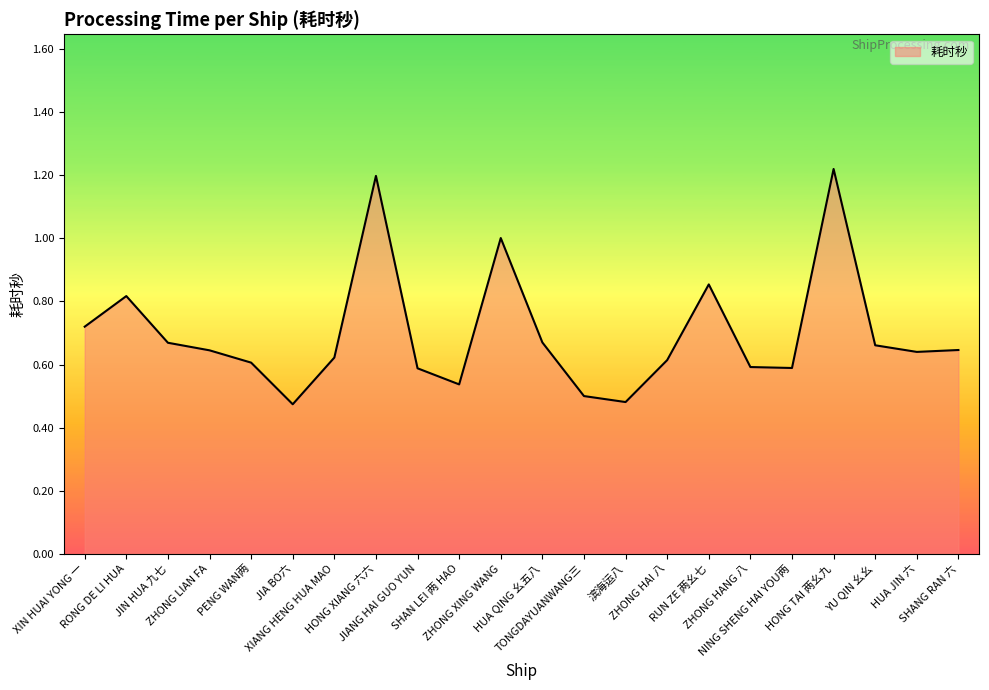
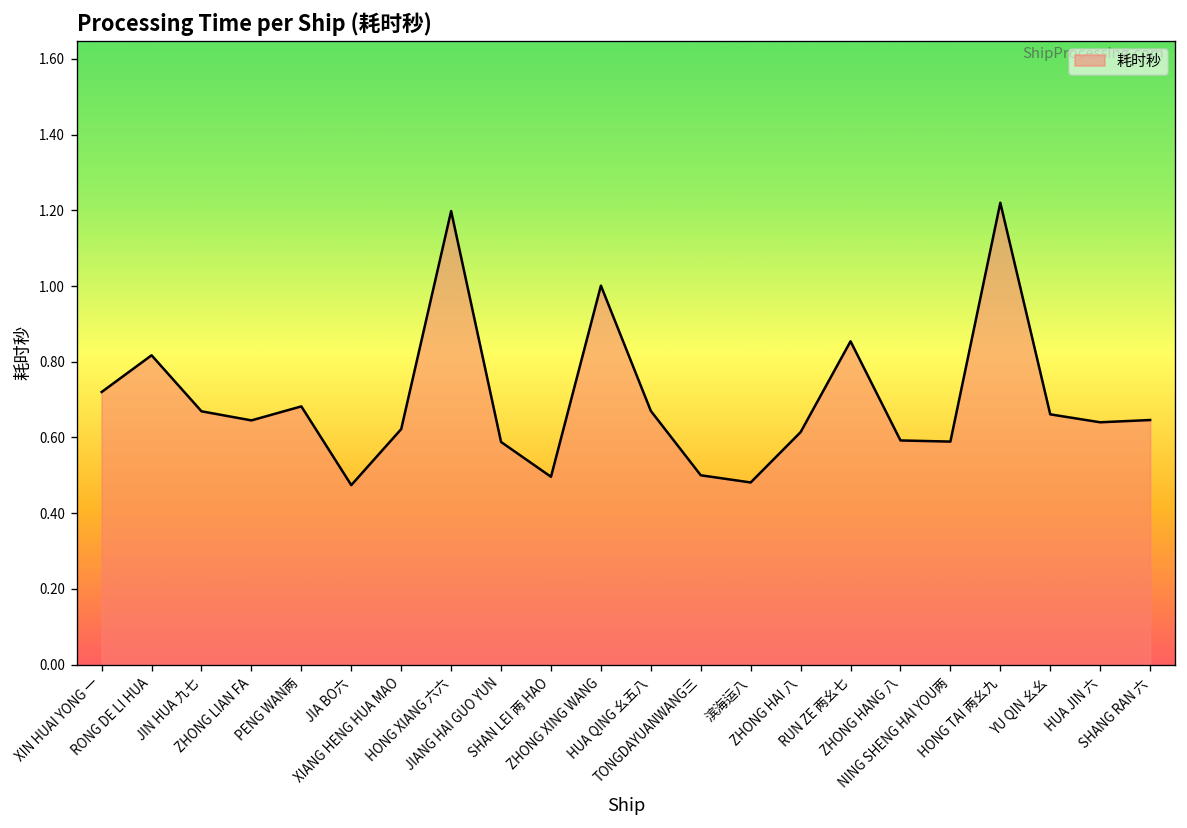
  {
    "XIN HUAI YONG 一": 0.72,
    "RONG DE LI HUA": 0.82,
    "JIN HUA 九七": 0.67,
    "ZHONG LIAN FA": 0.65,
-   "PENG WAN两": 0.61,
+   "PENG WAN两": 0.68,
    "JIA BO六": 0.47,
    "XIANG HENG HUA MAO": 0.62,
    "HONG XIANG 六六": 1.20,
    "JIANG HAI GUO YUN": 0.59,
-   "SHAN LEI 两 HAO": 0.54,
+   "SHAN LEI 两 HAO": 0.50,
    "ZHONG XING WANG": 1.00,
    "HUA QING 幺五八": 0.67,
    "TONGDAYUANWANG三": 0.50,
    "滨海运八": 0.48,
    "ZHONG HAI 八": 0.61,
    "RUN ZE 两幺七": 0.85,
    "ZHONG HANG 八": 0.59,
    "NING SHENG HAI YOU两": 0.59,
    "HONG TAI 两幺九": 1.22,
    "YU QIN 幺幺": 0.66,
    "HUA JIN 六": 0.64,
    "SHANG RAN 六": 0.65
  }
